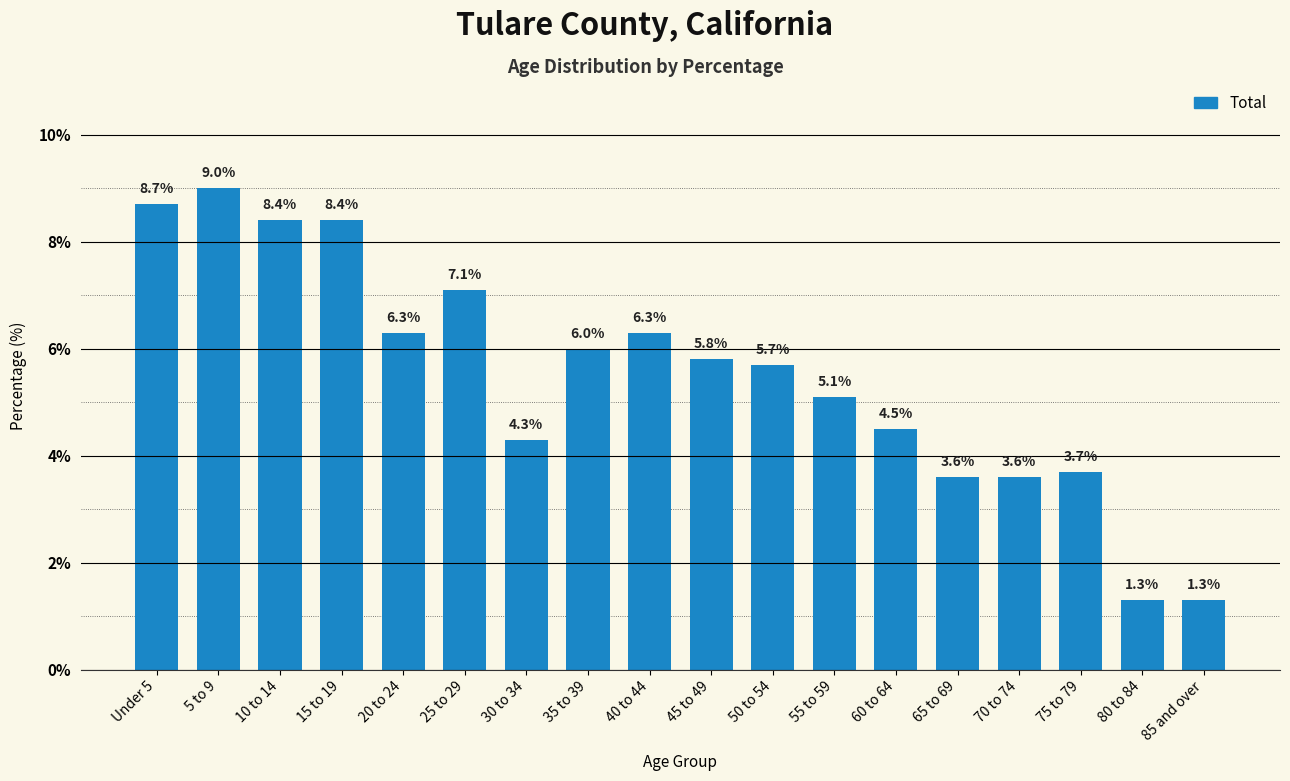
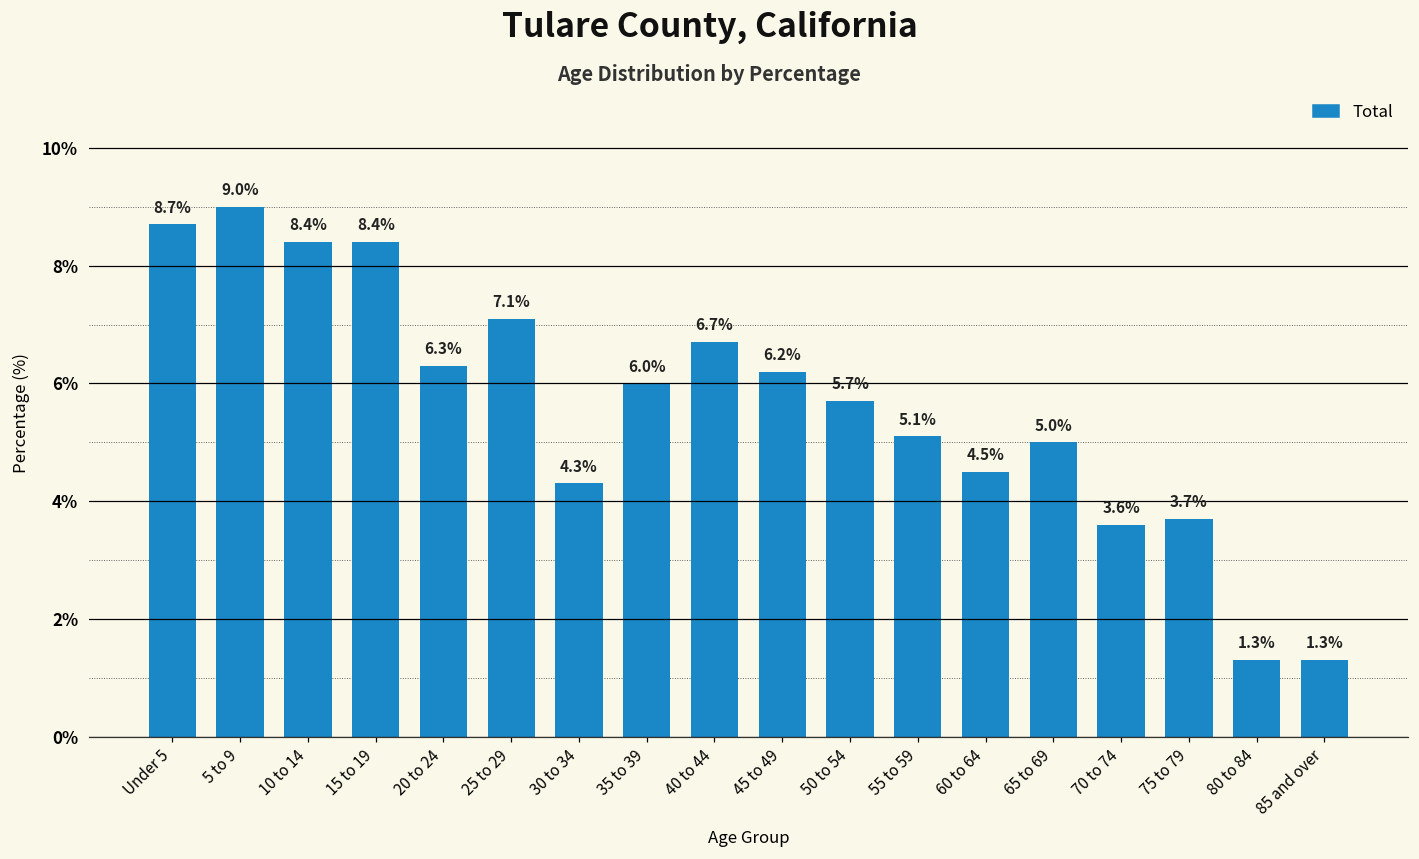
  {
    "Under 5": "8.7%",
    "5 to 9": "9.0%",
    "10 to 14": "8.4%",
    "15 to 19": "8.4%",
    "20 to 24": "6.3%",
    "25 to 29": "7.1%",
    "30 to 34": "4.3%",
    "35 to 39": "6.0%",
-   "40 to 44": "6.3%",
-   "45 to 49": "5.8%",
+   "40 to 44": "6.7%",
+   "45 to 49": "6.2%",
    "50 to 54": "5.7%",
    "55 to 59": "5.1%",
    "60 to 64": "4.5%",
-   "65 to 69": "3.6%",
+   "65 to 69": "5.0%",
    "70 to 74": "3.6%",
    "75 to 79": "3.7%",
    "80 to 84": "1.3%",
    "85 and over": "1.3%"
  }
